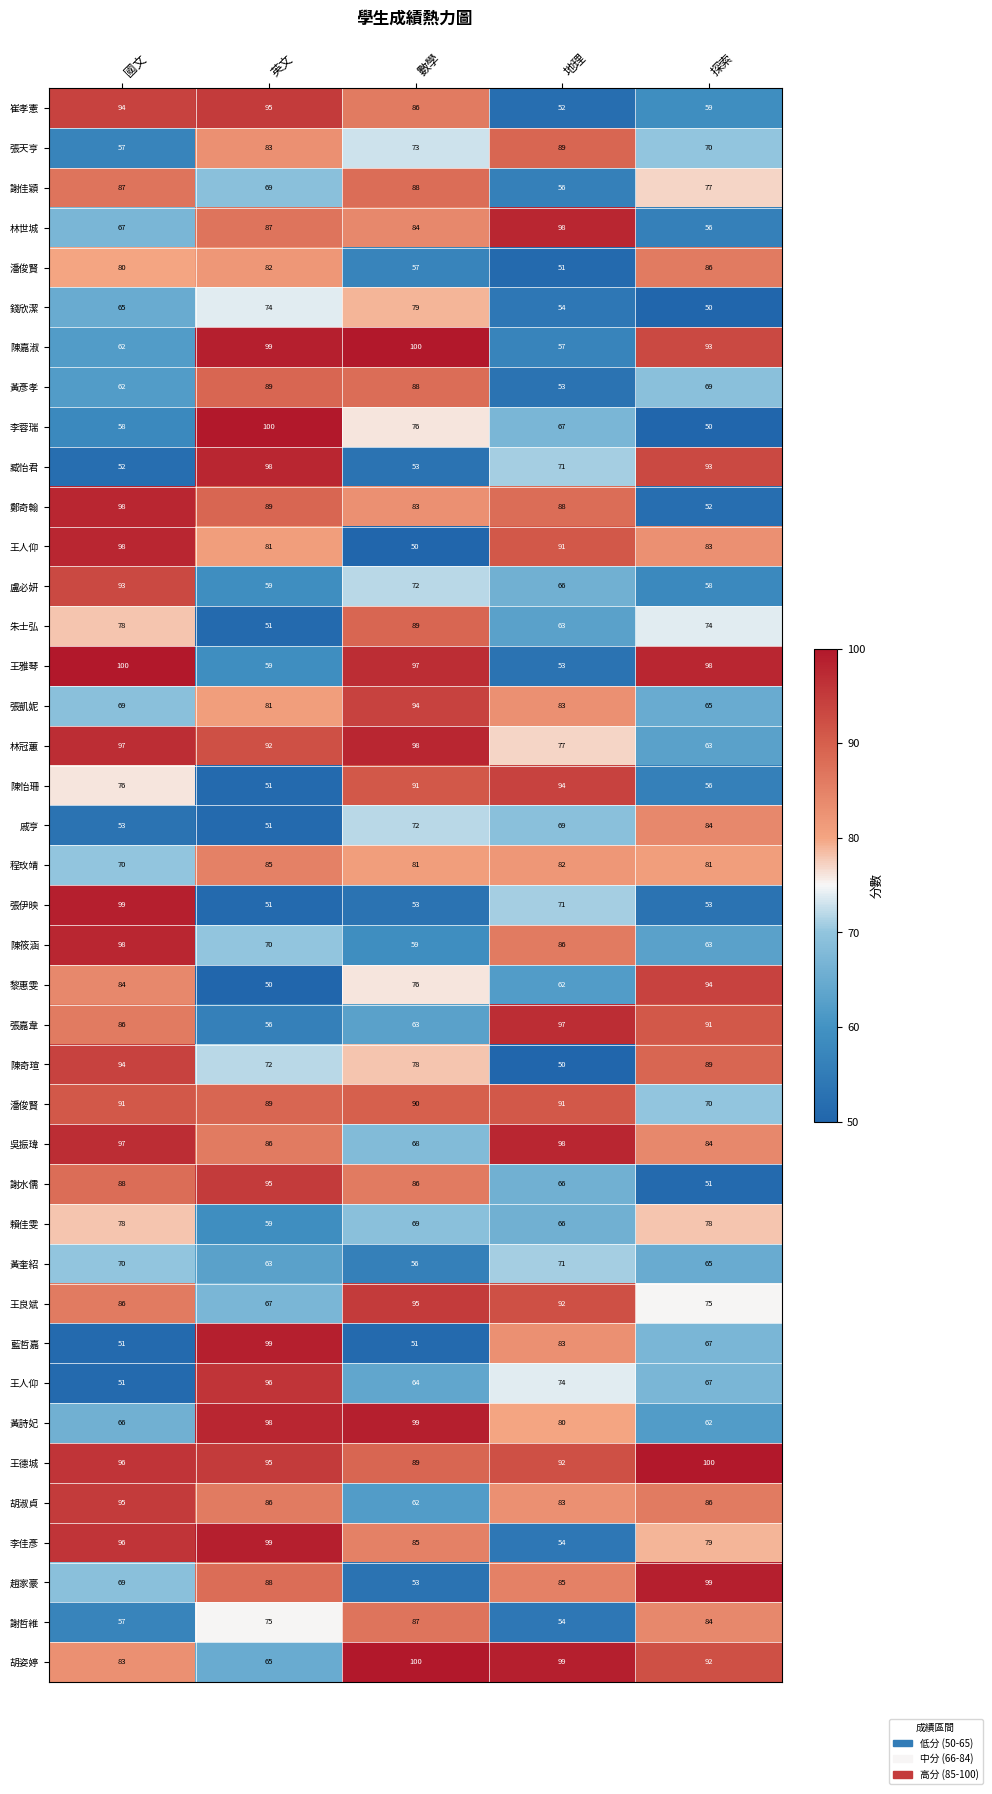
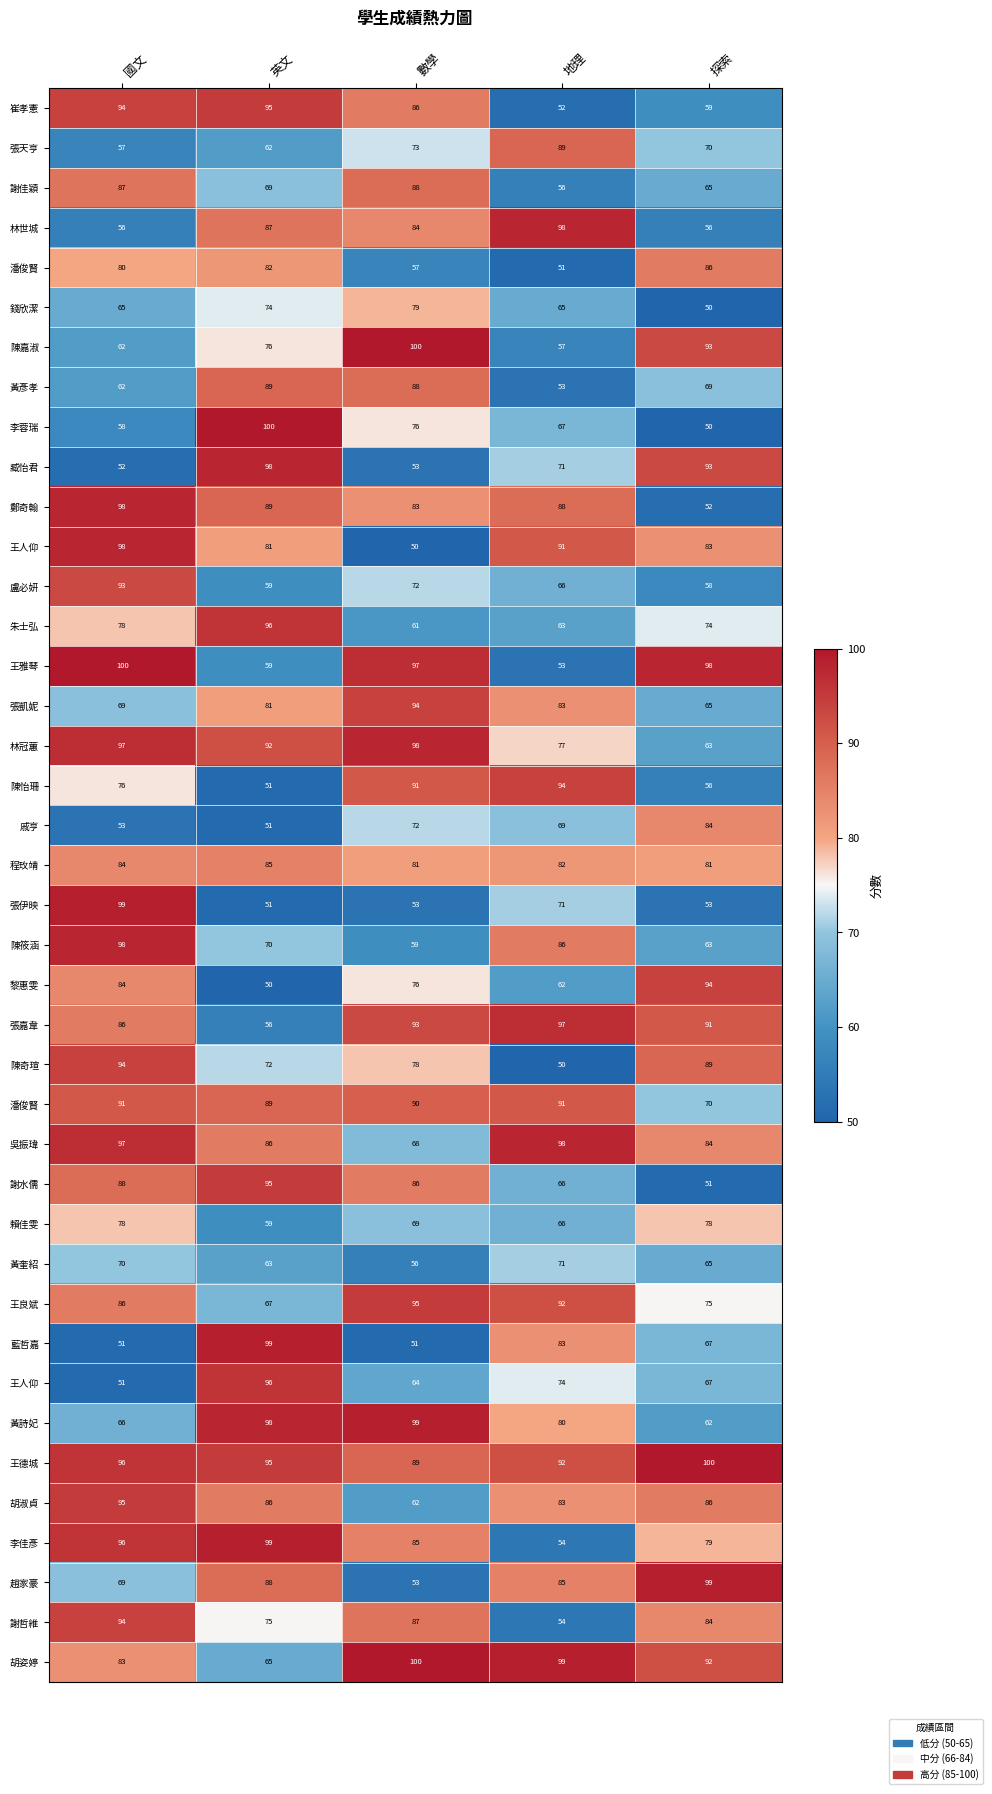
  {
    "崔孝憲": {
      "國文": 94,
      "英文": 95,
      "數學": 86,
      "地理": 52,
      "探索": 59
    },
    "張天亨": {
      "國文": 57,
-     "英文": 83,
+     "英文": 62,
      "數學": 73,
      "地理": 89,
      "探索": 70
    },
    "謝佳穎": {
      "國文": 87,
      "英文": 69,
      "數學": 88,
      "地理": 56,
-     "探索": 77
+     "探索": 65
    },
    "林世城": {
-     "國文": 67,
+     "國文": 56,
      "英文": 87,
      "數學": 84,
      "地理": 98,
      "探索": 56
    },
    "錢欣潔": {
      "國文": 65,
      "英文": 74,
      "數學": 79,
-     "地理": 54,
+     "地理": 65,
      "探索": 50
    },
    "陳嘉淑": {
      "國文": 62,
-     "英文": 99,
+     "英文": 76,
      "數學": 100,
      "地理": 57,
      "探索": 93
    },
    "黃彥孝": {
      "國文": 62,
      "英文": 89,
      "數學": 88,
      "地理": 53,
      "探索": 69
    },
    "李蓉瑞": {
      "國文": 58,
      "英文": 100,
      "數學": 76,
      "地理": 67,
      "探索": 50
    },
    "臧怡君": {
      "國文": 52,
      "英文": 98,
      "數學": 53,
      "地理": 71,
      "探索": 93
    },
    "鄭奇翰": {
      "國文": 98,
      "英文": 89,
      "數學": 83,
      "地理": 88,
      "探索": 52
    },
    "盧必妍": {
      "國文": 93,
      "英文": 59,
      "數學": 72,
      "地理": 66,
      "探索": 58
    },
    "朱士弘": {
      "國文": 78,
-     "英文": 51,
-     "數學": 89,
+     "英文": 96,
+     "數學": 61,
      "地理": 63,
      "探索": 74
    },
    "王雅琴": {
      "國文": 100,
      "英文": 59,
      "數學": 97,
      "地理": 53,
      "探索": 98
    },
    "張凱妮": {
      "國文": 69,
      "英文": 81,
      "數學": 94,
      "地理": 83,
      "探索": 65
    },
    "林冠蕙": {
      "國文": 97,
      "英文": 92,
      "數學": 98,
      "地理": 77,
      "探索": 63
    },
    "陳怡珊": {
      "國文": 76,
      "英文": 51,
      "數學": 91,
      "地理": 94,
      "探索": 56
    },
    "戚亨": {
      "國文": 53,
      "英文": 51,
      "數學": 72,
      "地理": 69,
      "探索": 84
    },
    "程玫靖": {
-     "國文": 70,
+     "國文": 84,
      "英文": 85,
      "數學": 81,
      "地理": 82,
      "探索": 81
    },
    "張伊映": {
      "國文": 99,
      "英文": 51,
      "數學": 53,
      "地理": 71,
      "探索": 53
    },
    "陳筱涵": {
      "國文": 98,
      "英文": 70,
      "數學": 59,
      "地理": 86,
      "探索": 63
    },
    "黎惠雯": {
      "國文": 84,
      "英文": 50,
      "數學": 76,
      "地理": 62,
      "探索": 94
    },
    "張嘉韋": {
      "國文": 86,
      "英文": 56,
-     "數學": 63,
+     "數學": 93,
      "地理": 97,
      "探索": 91
    },
    "陳奇瑄": {
      "國文": 94,
      "英文": 72,
      "數學": 78,
      "地理": 50,
      "探索": 89
    },
    "吳振瑋": {
      "國文": 97,
      "英文": 86,
      "數學": 68,
      "地理": 98,
      "探索": 84
    },
    "謝水儒": {
      "國文": 88,
      "英文": 95,
      "數學": 86,
      "地理": 66,
      "探索": 51
    },
    "賴佳雯": {
      "國文": 78,
      "英文": 59,
      "數學": 69,
      "地理": 66,
      "探索": 78
    },
    "黃奎紹": {
      "國文": 70,
      "英文": 63,
      "數學": 56,
      "地理": 71,
      "探索": 65
    },
    "王良斌": {
      "國文": 86,
      "英文": 67,
      "數學": 95,
      "地理": 92,
      "探索": 75
    },
    "藍哲嘉": {
      "國文": 51,
      "英文": 99,
      "數學": 51,
      "地理": 83,
      "探索": 67
    },
    "黃詩妃": {
      "國文": 66,
      "英文": 98,
      "數學": 99,
      "地理": 80,
      "探索": 62
    },
    "王德城": {
      "國文": 96,
      "英文": 95,
      "數學": 89,
      "地理": 92,
      "探索": 100
    },
    "胡淑貞": {
      "國文": 95,
      "英文": 86,
      "數學": 62,
      "地理": 83,
      "探索": 86
    },
    "李佳彥": {
      "國文": 96,
      "英文": 99,
      "數學": 85,
      "地理": 54,
      "探索": 79
    },
    "趙家豪": {
      "國文": 69,
      "英文": 88,
      "數學": 53,
      "地理": 85,
      "探索": 99
    },
    "謝哲維": {
-     "國文": 57,
+     "國文": 94,
      "英文": 75,
      "數學": 87,
      "地理": 54,
      "探索": 84
    },
    "胡姿婷": {
      "國文": 83,
      "英文": 65,
      "數學": 100,
      "地理": 99,
      "探索": 92
    }
  }
